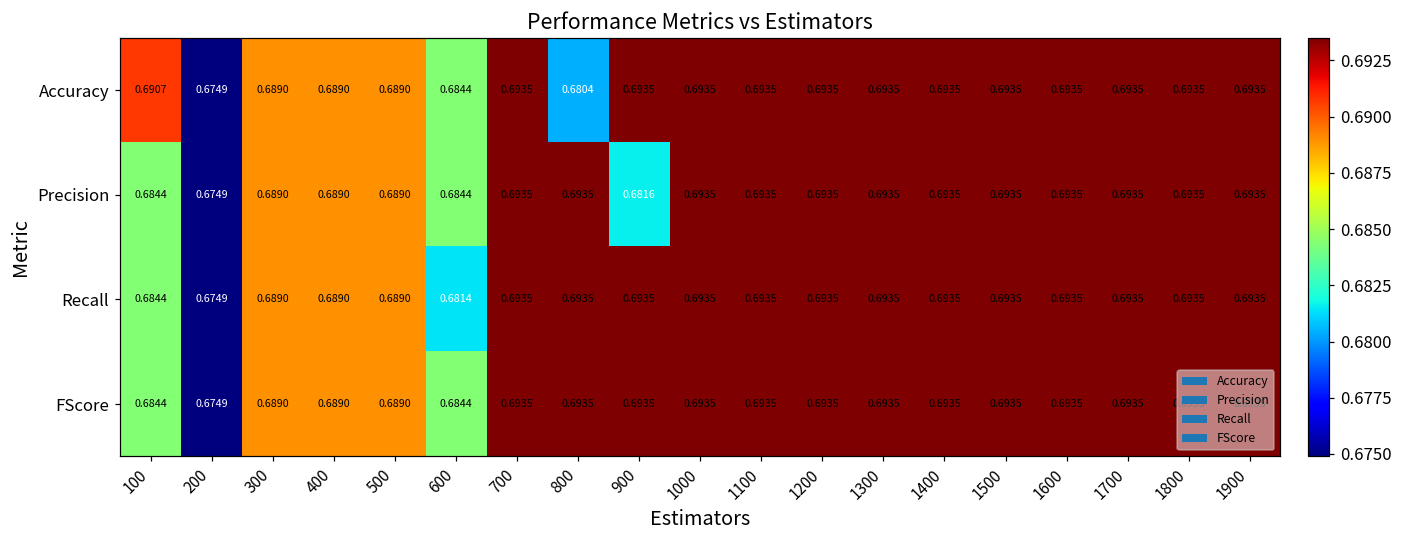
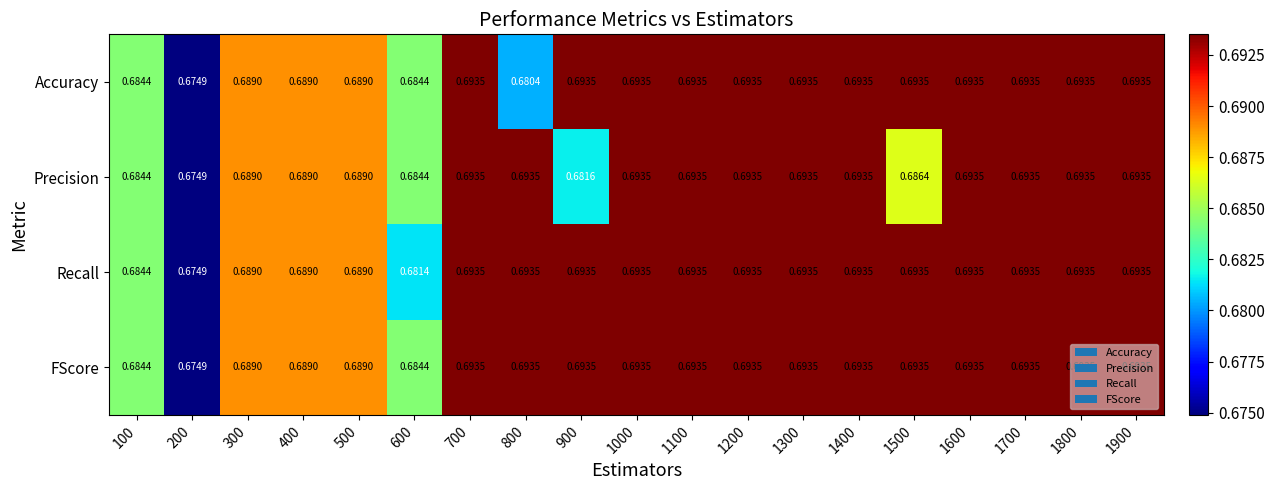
  {
    "Accuracy": {
-     "100": 0.6907,
+     "100": 0.6844,
      "200": 0.6749,
      "300": 0.6890,
      "400": 0.6890,
      "500": 0.6890,
      "600": 0.6844,
      "700": 0.6935,
      "800": 0.6804,
      "900": 0.6935,
      "1000": 0.6935,
      "1100": 0.6935,
      "1200": 0.6935,
      "1300": 0.6935,
      "1400": 0.6935,
      "1500": 0.6935,
      "1600": 0.6935,
      "1700": 0.6935,
      "1800": 0.6935,
      "1900": 0.6935
    },
    "Precision": {
      "100": 0.6844,
      "200": 0.6749,
      "300": 0.6890,
      "400": 0.6890,
      "500": 0.6890,
      "600": 0.6844,
      "700": 0.6935,
      "800": 0.6935,
      "900": 0.6816,
      "1000": 0.6935,
      "1100": 0.6935,
      "1200": 0.6935,
      "1300": 0.6935,
      "1400": 0.6935,
-     "1500": 0.6935,
+     "1500": 0.6864,
      "1600": 0.6935,
      "1700": 0.6935,
      "1800": 0.6935,
      "1900": 0.6935
    },
    "Recall": {
      "100": 0.6844,
      "200": 0.6749,
      "300": 0.6890,
      "400": 0.6890,
      "500": 0.6890,
      "600": 0.6814,
      "700": 0.6935,
      "800": 0.6935,
      "900": 0.6935,
      "1000": 0.6935,
      "1100": 0.6935,
      "1200": 0.6935,
      "1300": 0.6935,
      "1400": 0.6935,
      "1500": 0.6935,
      "1600": 0.6935,
      "1700": 0.6935,
      "1800": 0.6935,
      "1900": 0.6935
    },
    "FScore": {
      "100": 0.6844,
      "200": 0.6749,
      "300": 0.6890,
      "400": 0.6890,
      "500": 0.6890,
      "600": 0.6844,
      "700": 0.6935,
      "800": 0.6935,
      "900": 0.6935,
      "1000": 0.6935,
      "1100": 0.6935,
      "1200": 0.6935,
      "1300": 0.6935,
      "1400": 0.6935,
      "1500": 0.6935,
      "1600": 0.6935,
      "1700": 0.6935
    }
  }
